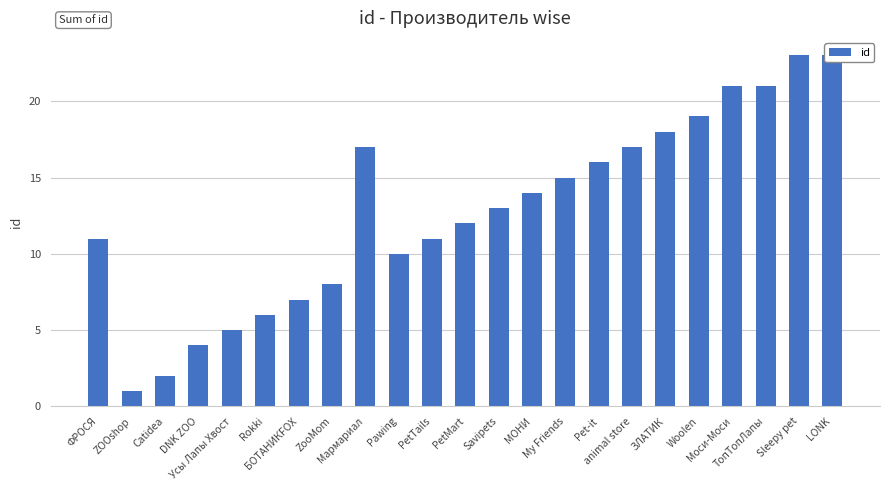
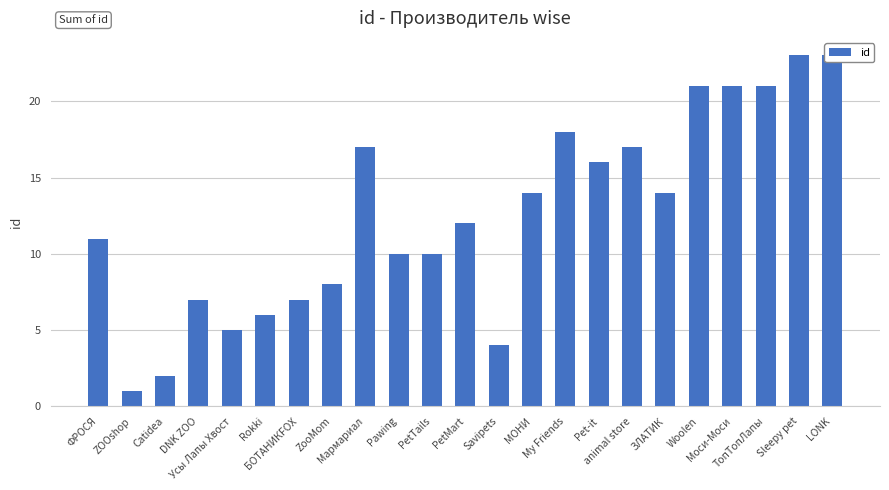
  {
    "ФРОСЯ": 11,
    "ZOOshop": 1,
    "Catidea": 2,
-   "DNK ZOO": 4,
+   "DNK ZOO": 7,
    "Усы Лапы Хвост": 5,
    "Rokki": 6,
    "БОТАНИКFOX": 7,
    "ZooMom": 8,
    "Мармариал": 17,
    "Pawing": 10,
-   "PetTails": 11,
+   "PetTails": 10,
    "PetMart": 12,
-   "Savipets": 13,
+   "Savipets": 4,
    "МОНИ": 14,
-   "My Friends": 15,
+   "My Friends": 18,
    "Pet-it": 16,
    "animal store": 17,
-   "ЗЛАТИК": 18,
-   "Woolen": 19,
+   "ЗЛАТИК": 14,
+   "Woolen": 21,
    "Моси-Моси": 21,
    "ТопТопЛапы": 21,
    "Sleepy pet": 23
  }
